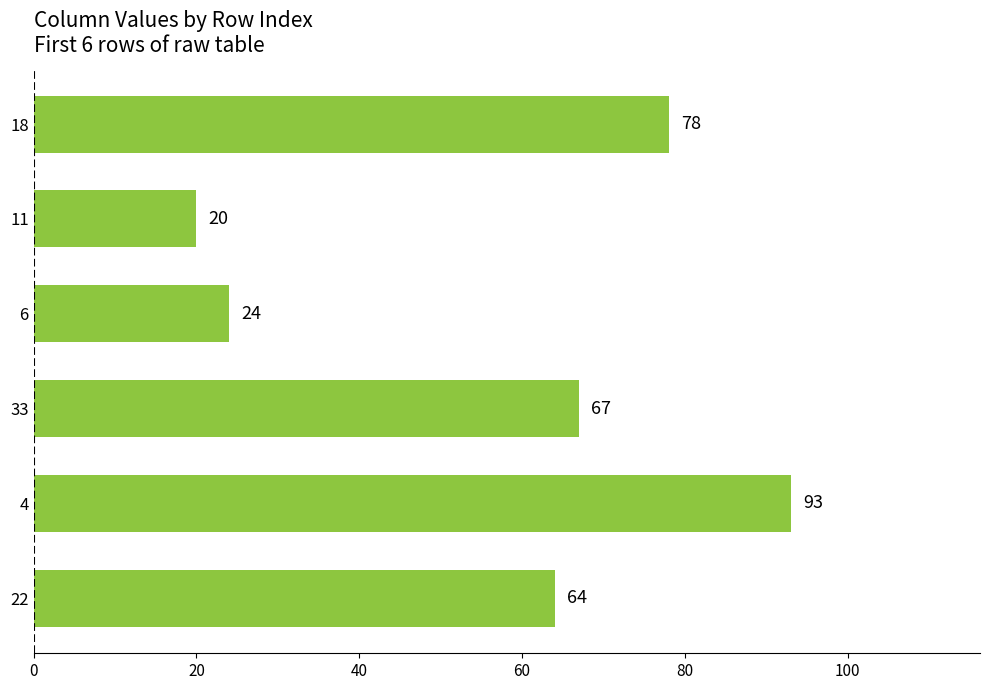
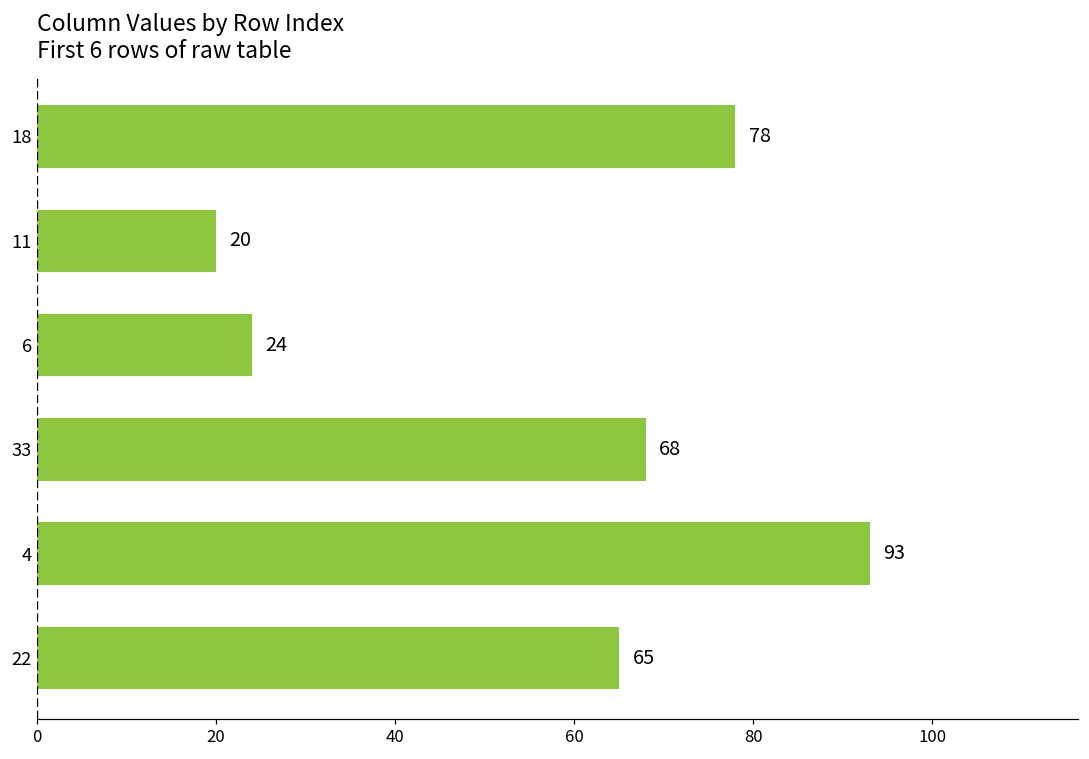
  {
    "18": 78,
    "11": 20,
    "6": 24,
-   "33": 67,
+   "33": 68,
    "4": 93,
-   "22": 64
+   "22": 65
  }
